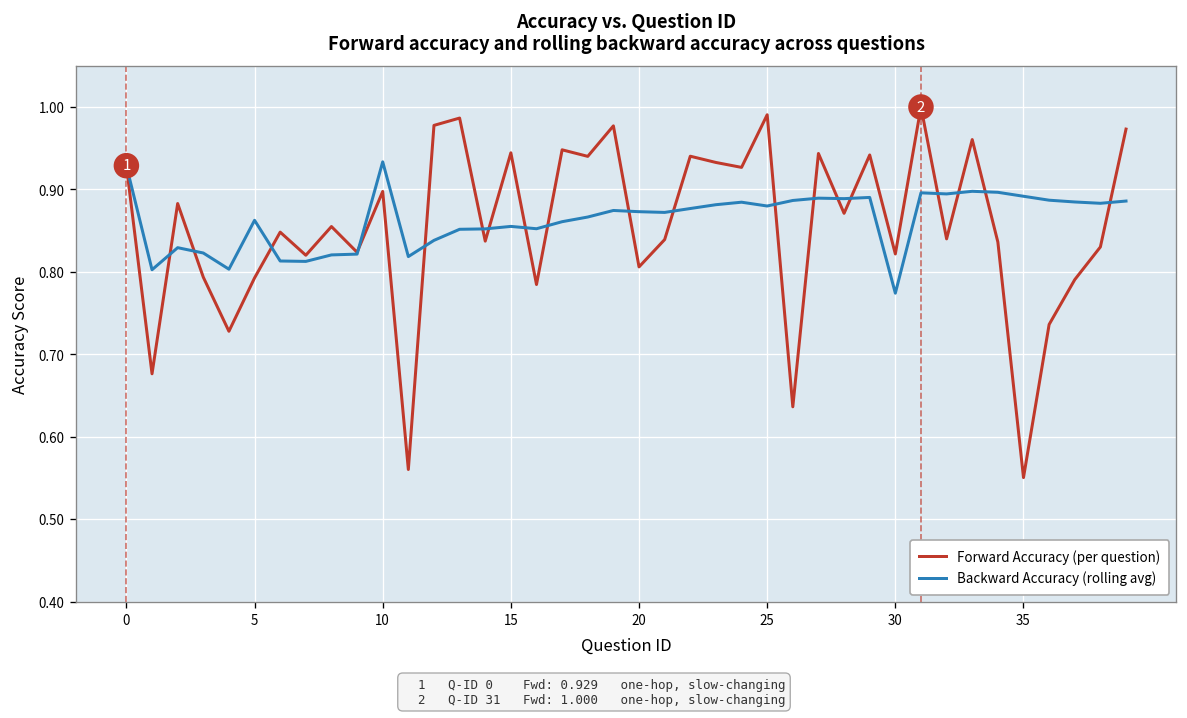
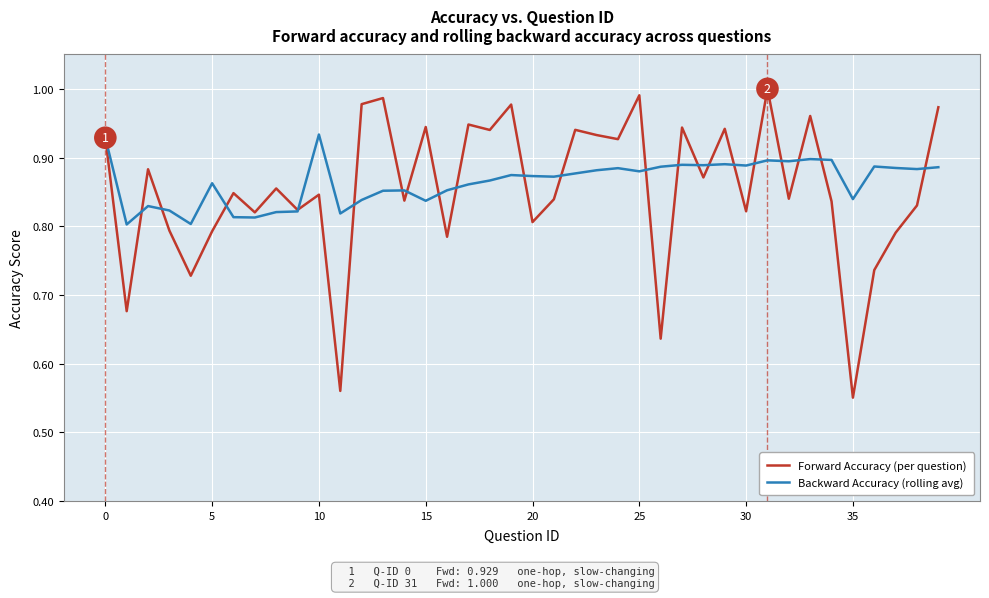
  {
    "Forward Accuracy (per question)": {
      "5": 0.79,
-     "10": 0.90,
+     "10": 0.85,
      "15": 0.94,
      "20": 0.81,
      "25": 0.99,
      "30": 0.82,
      "35": 0.55
    },
    "Backward Accuracy (rolling avg)": {
      "5": 0.86,
      "10": 0.93,
-     "15": 0.86,
+     "15": 0.84,
      "20": 0.87,
      "25": 0.88,
-     "30": 0.77,
-     "35": 0.89
+     "30": 0.89,
+     "35": 0.84
    }
  }
